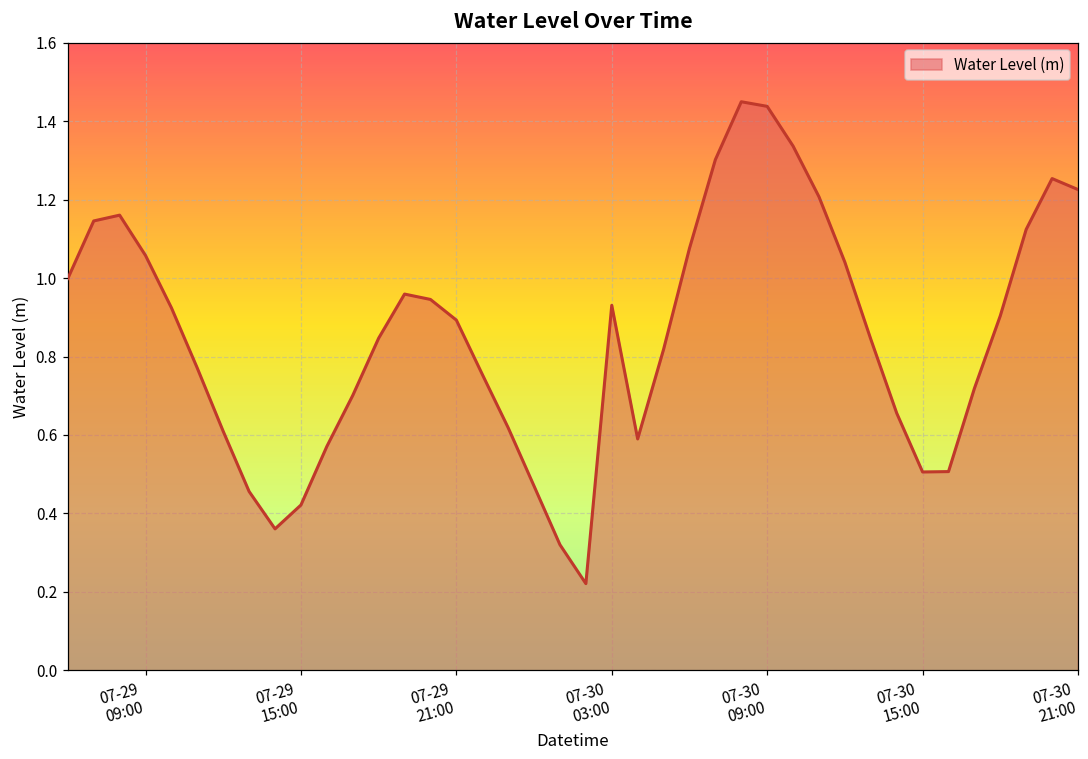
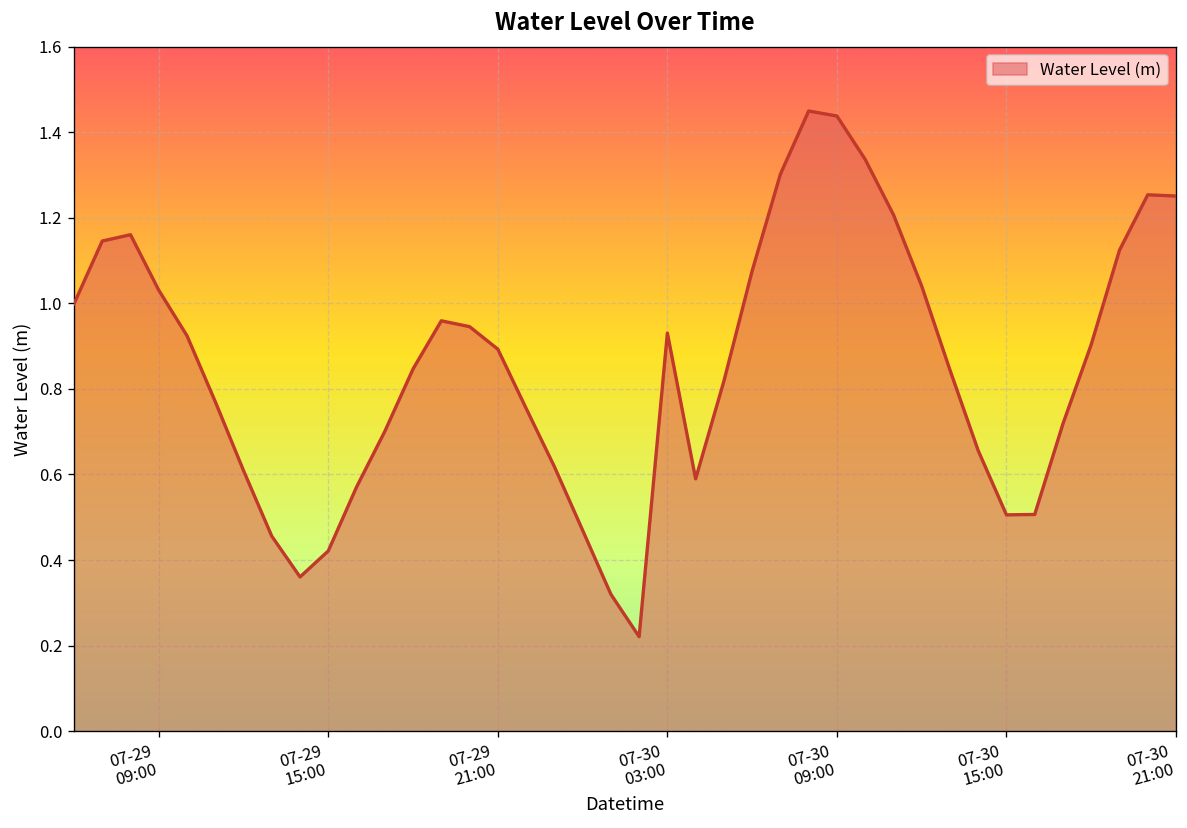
  {
-   "07-29 09:00": 1.06,
+   "07-29 09:00": 1.03,
    "07-29 15:00": 0.42,
    "07-29 21:00": 0.89,
    "07-30 03:00": 0.93,
    "07-30 09:00": 1.44,
    "07-30 15:00": 0.51,
-   "07-30 21:00": 1.23
+   "07-30 21:00": 1.25
  }
